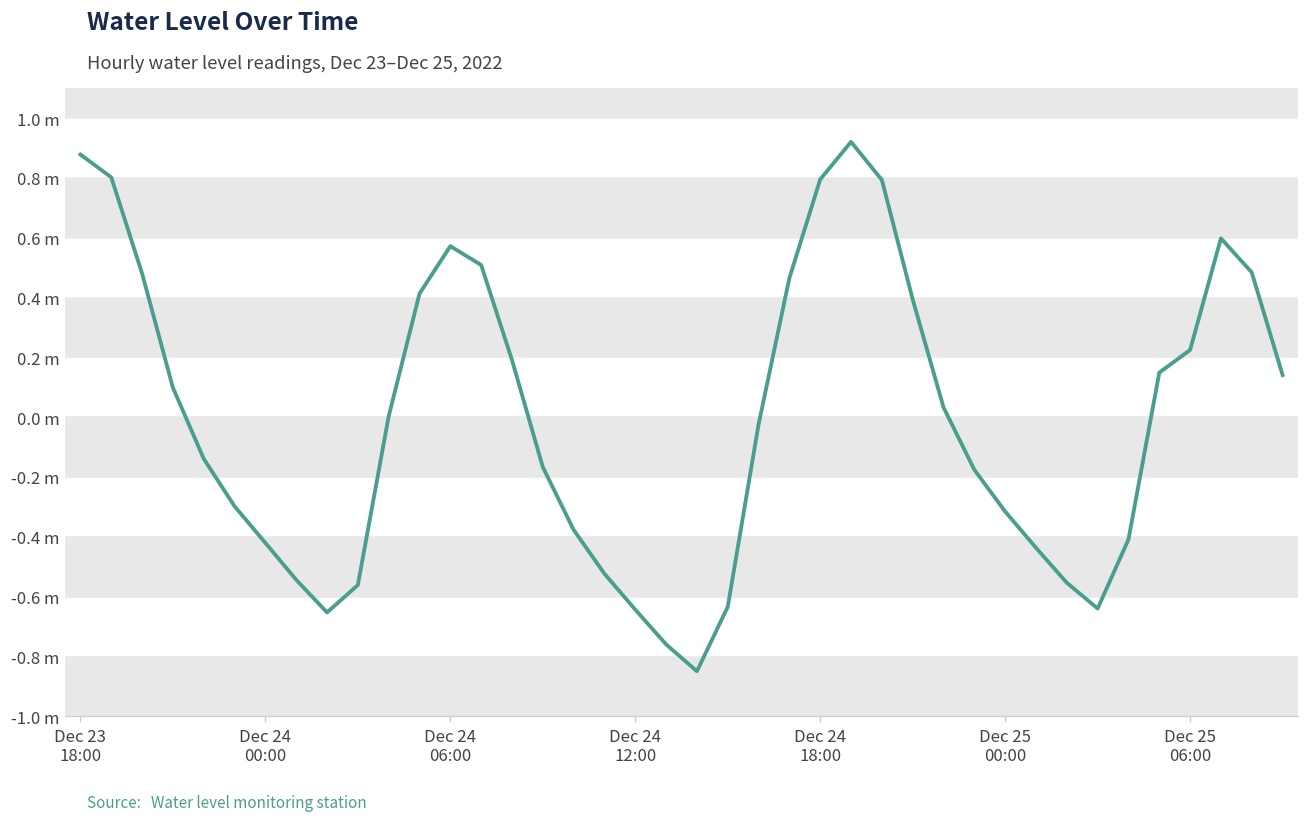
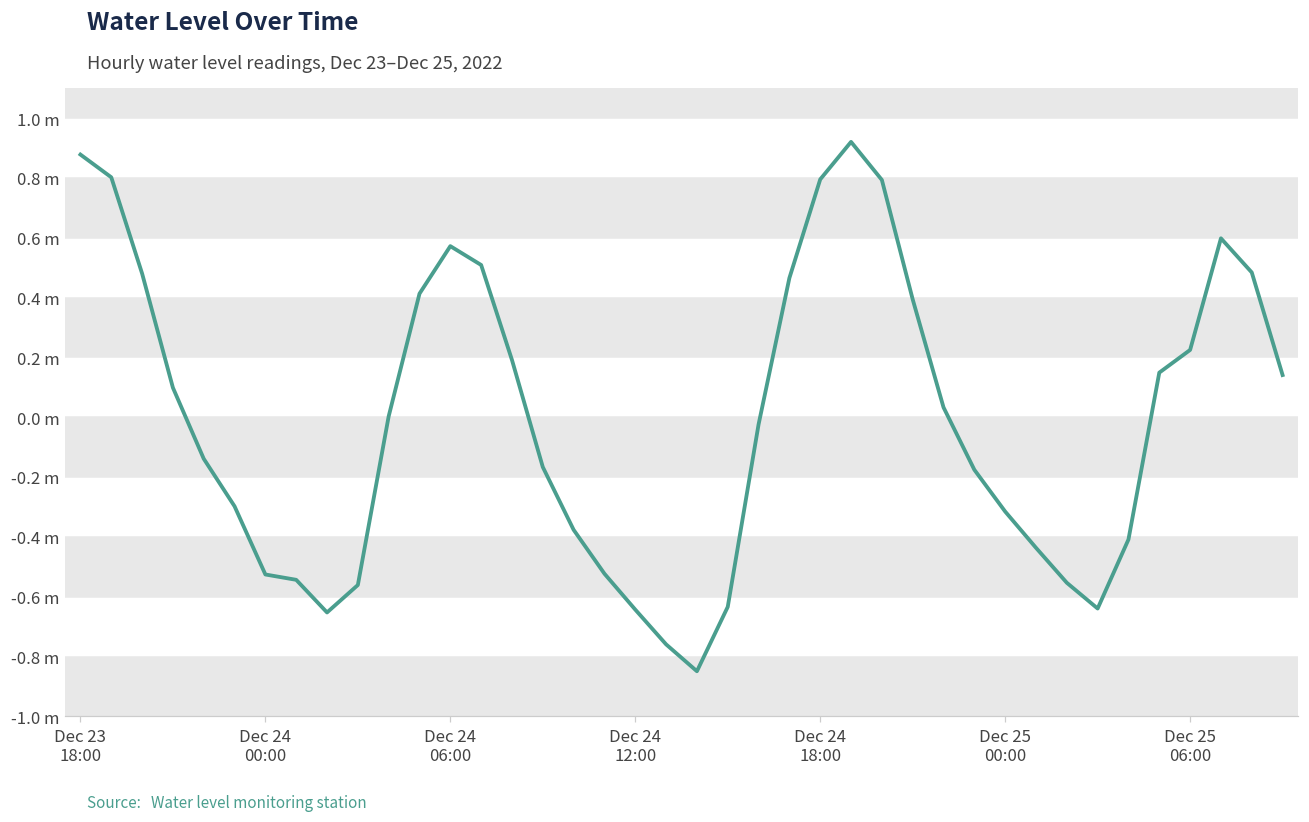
  {
    "Dec 23 18:00": "0.88 m",
-   "Dec 24 00:00": "-0.42 m",
+   "Dec 24 00:00": "-0.53 m",
    "Dec 24 06:00": "0.57 m",
    "Dec 24 12:00": "-0.64 m",
    "Dec 24 18:00": "0.80 m",
    "Dec 25 00:00": "-0.32 m",
    "Dec 25 06:00": "0.23 m"
  }
